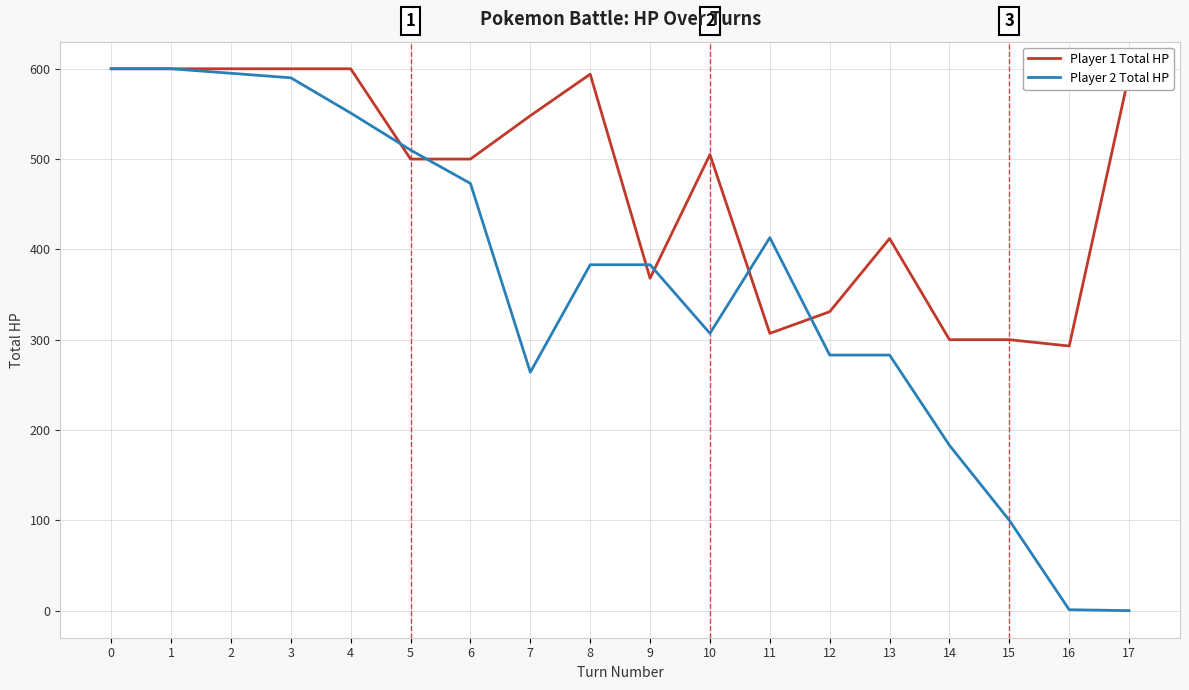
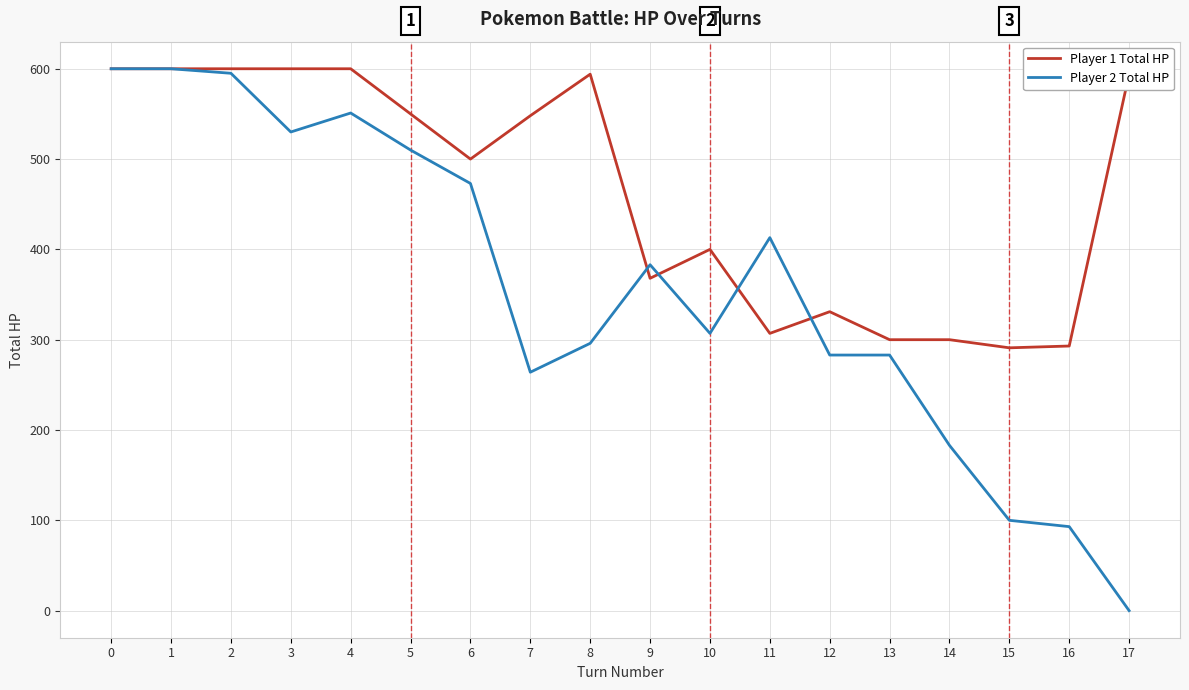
  {
    "Player 1 Total HP": {
      "2": 600,
      "3": 600,
      "4": 600,
-     "5": 500,
+     "5": 550,
      "6": 500,
      "7": 550,
      "8": 590,
      "9": 370,
-     "10": 510,
+     "10": 400,
      "11": 310,
      "12": 330,
-     "13": 410,
+     "13": 300,
      "14": 300,
-     "15": 300,
+     "15": 290,
      "16": 290
    },
    "Player 2 Total HP": {
      "2": 600,
-     "3": 590,
+     "3": 530,
      "4": 550,
      "5": 510,
      "6": 470,
      "7": 260,
-     "8": 380,
+     "8": 300,
      "9": 380,
      "10": 310,
      "11": 410,
      "12": 280,
      "13": 280,
      "14": 180,
      "15": 100,
-     "16": 0,
+     "16": 90,
      "17": 0
    }
  }
